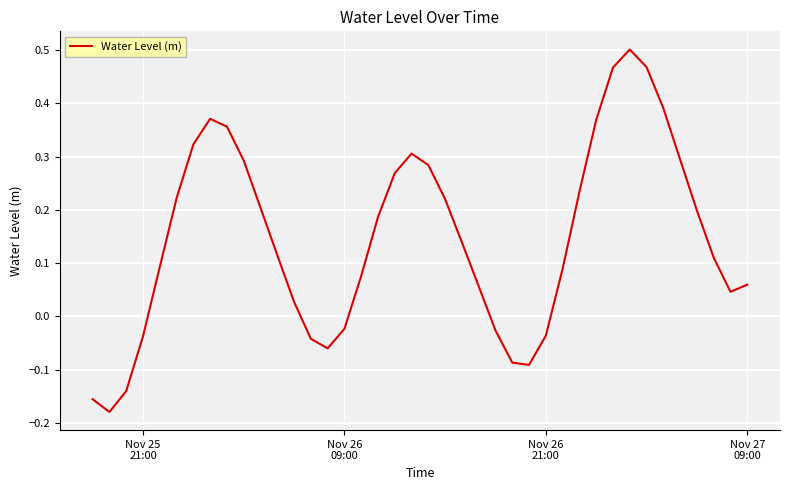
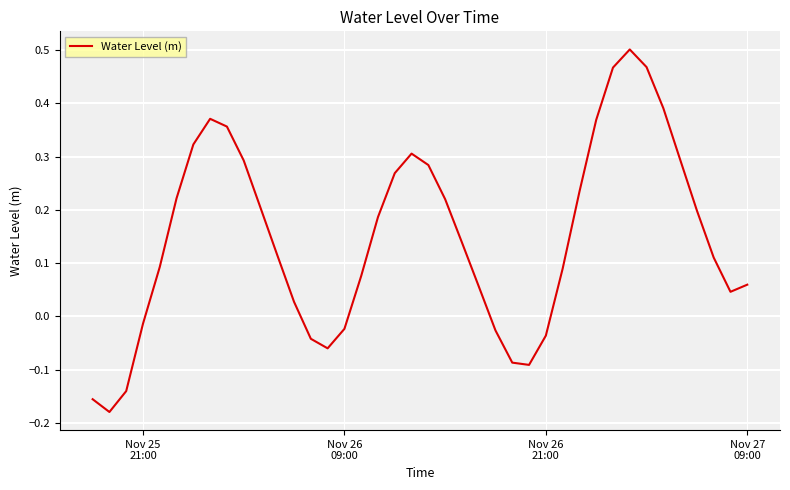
  {
-   "Nov 25 21:00": -0.04,
+   "Nov 25 21:00": -0.01,
    "Nov 26 09:00": -0.02,
    "Nov 26 21:00": -0.04,
    "Nov 27 09:00": 0.06
  }
